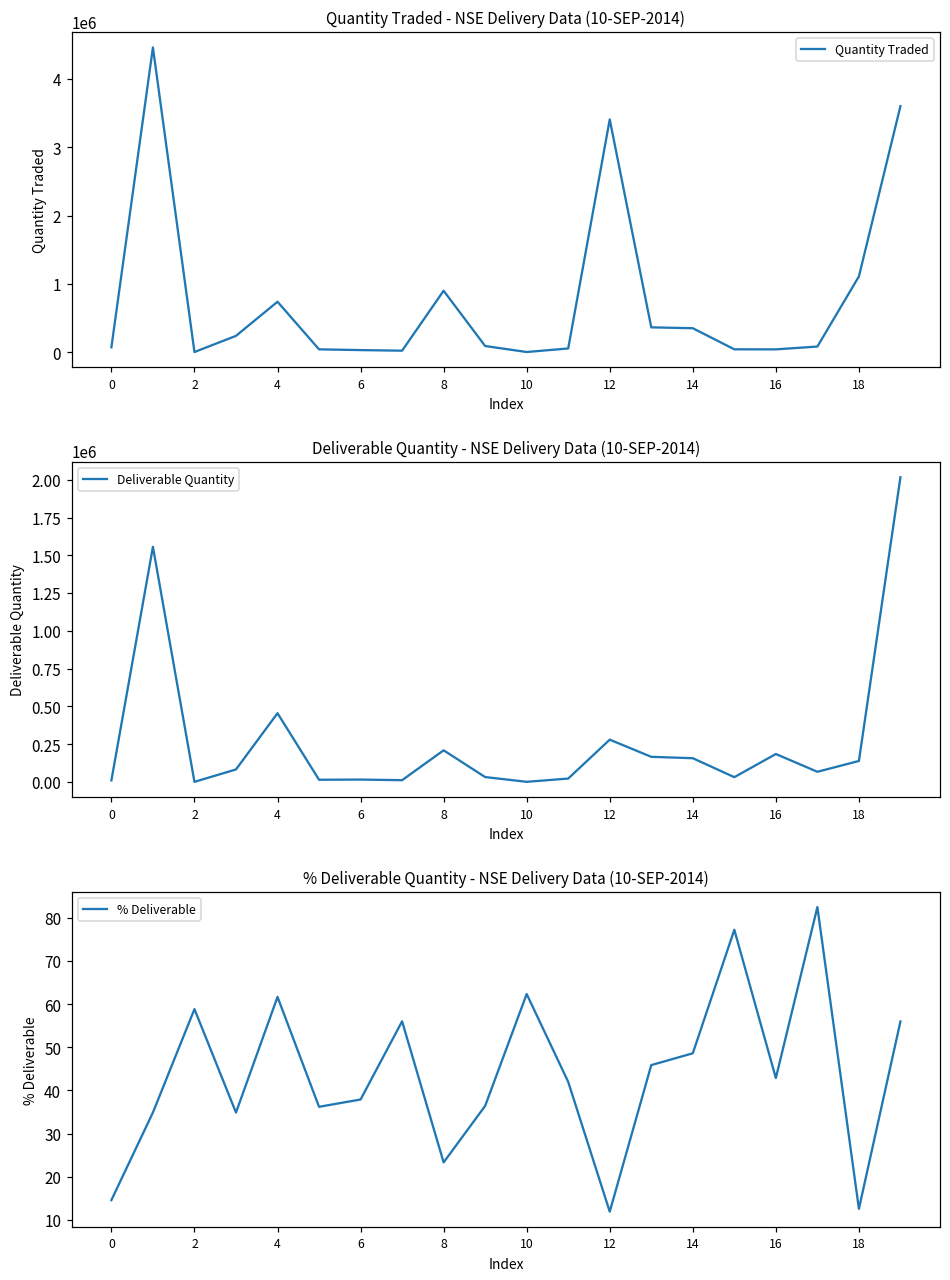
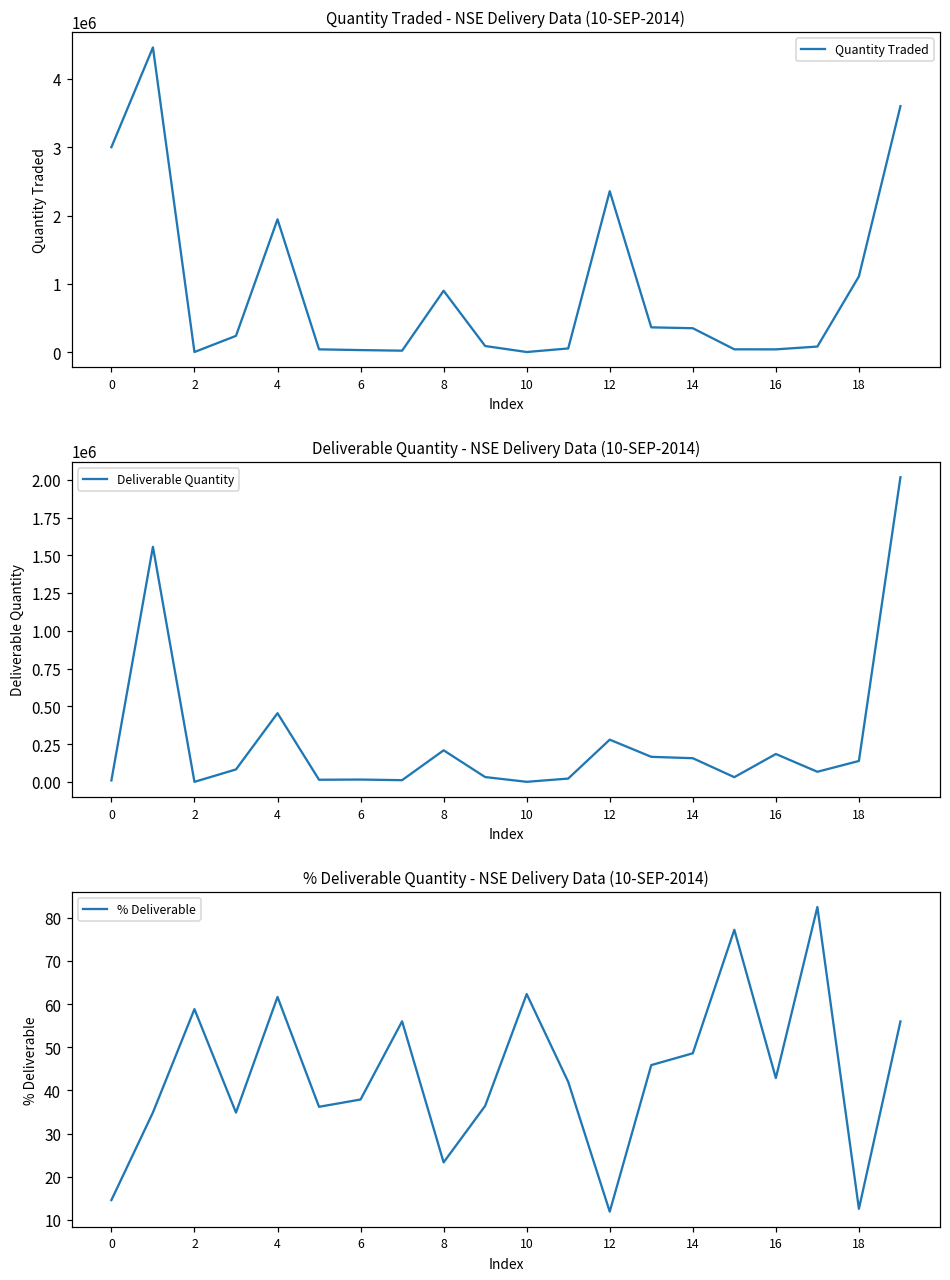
  {
    "Quantity Traded - NSE Delivery Data (10-SEP-2014)": {
-     "0": 100000,
+     "0": 3000000,
      "2": 0,
-     "4": 700000,
+     "4": 1900000,
      "6": 0,
      "8": 900000,
      "10": 0,
-     "12": 3400000,
+     "12": 2400000,
      "14": 400000,
      "16": 0,
      "18": 1100000
    },
    "Deliverable Quantity - NSE Delivery Data (10-SEP-2014)": {
      "0": 10000,
      "2": 0,
      "4": 460000,
      "6": 20000,
      "8": 210000,
      "10": 0,
      "12": 280000,
      "14": 160000,
      "16": 190000,
      "18": 140000
    },
    "% Deliverable Quantity - NSE Delivery Data (10-SEP-2014)": {
      "0": 15,
      "2": 59,
      "4": 62,
      "6": 38,
      "8": 23,
      "10": 62,
      "12": 12,
      "14": 49,
      "16": 43,
      "18": 13
    }
  }
